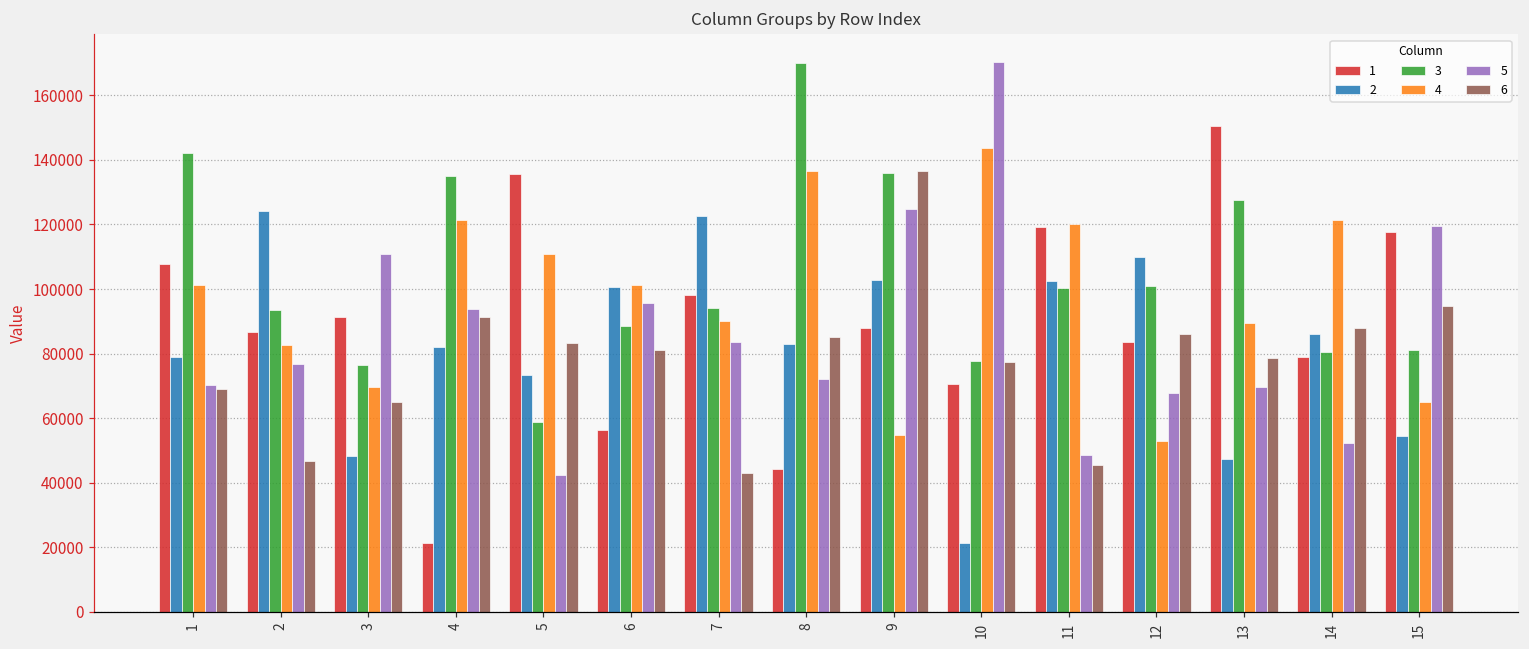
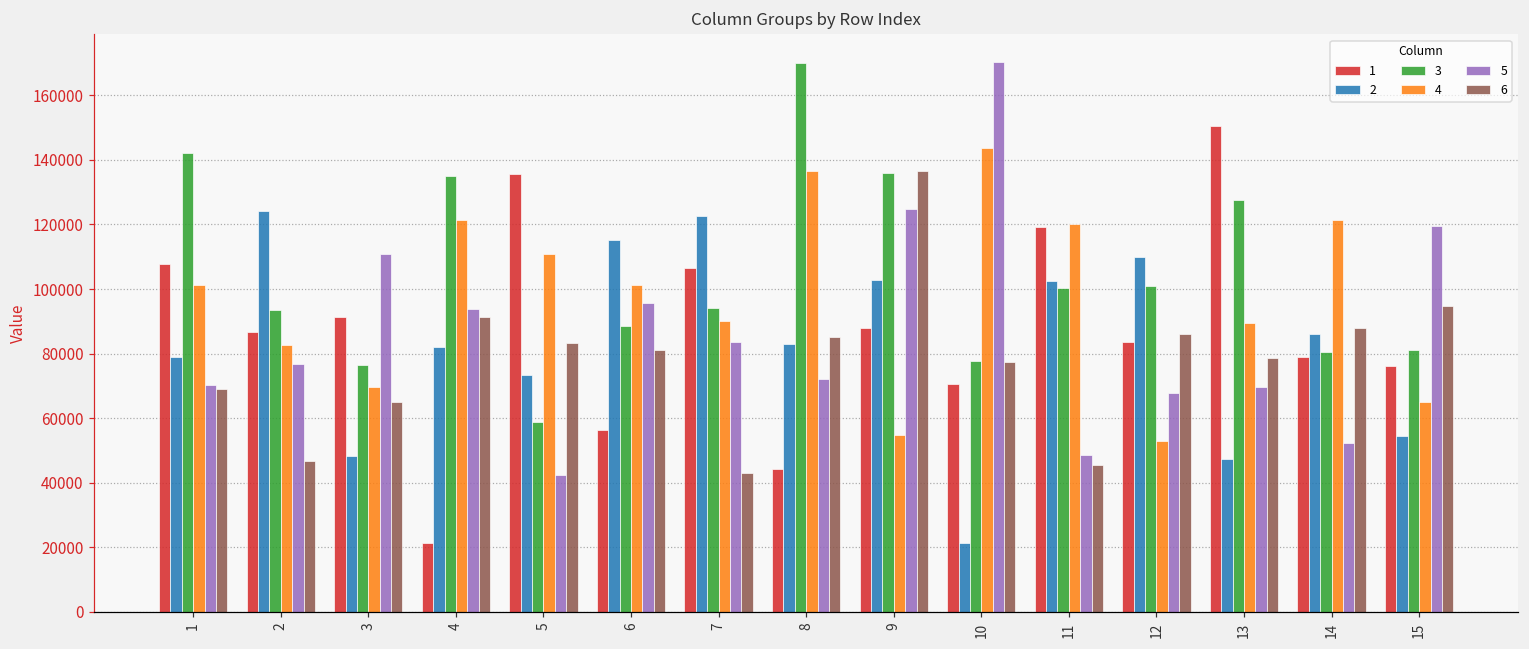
  {
    "1": {
      "1": 108000,
      "2": 87000,
      "3": 91000,
      "4": 21000,
      "5": 136000,
      "6": 56000,
-     "7": 98000,
+     "7": 107000,
      "8": 44000,
      "9": 88000,
      "10": 71000,
      "11": 119000,
      "12": 84000,
      "13": 150000,
      "14": 79000,
-     "15": 118000
+     "15": 76000
    },
    "2": {
      "1": 79000,
      "2": 124000,
      "3": 48000,
      "4": 82000,
      "5": 73000,
-     "6": 101000,
+     "6": 115000,
      "7": 123000,
      "8": 83000,
      "9": 103000,
      "10": 21000,
      "11": 102000,
      "12": 110000,
      "13": 48000,
      "14": 86000,
      "15": 54000
    },
    "3": {
      "1": 142000,
      "2": 93000,
      "3": 77000,
      "4": 135000,
      "5": 59000,
      "6": 89000,
      "7": 94000,
      "8": 170000,
      "9": 136000,
      "10": 78000,
      "11": 100000,
      "12": 101000,
      "13": 127000,
      "14": 81000,
      "15": 81000
    },
    "4": {
      "1": 101000,
      "2": 83000,
      "3": 70000,
      "4": 121000,
      "5": 111000,
      "6": 101000,
      "7": 90000,
      "8": 137000,
      "9": 55000,
      "10": 144000,
      "11": 120000,
      "12": 53000,
      "13": 90000,
      "14": 121000,
      "15": 65000
    },
    "5": {
      "1": 70000,
      "2": 77000,
      "3": 111000,
      "4": 94000,
      "5": 42000,
      "6": 96000,
      "7": 84000,
      "8": 72000,
      "9": 125000,
      "10": 170000,
      "11": 49000,
      "12": 68000,
      "13": 70000,
      "14": 52000,
      "15": 120000
    },
    "6": {
      "1": 69000,
      "2": 47000,
      "3": 65000,
      "4": 91000,
      "5": 83000,
      "6": 81000,
      "7": 43000,
      "8": 85000,
      "9": 137000,
      "10": 77000,
      "11": 45000,
      "12": 86000,
      "13": 79000,
      "14": 88000,
      "15": 95000
    }
  }
